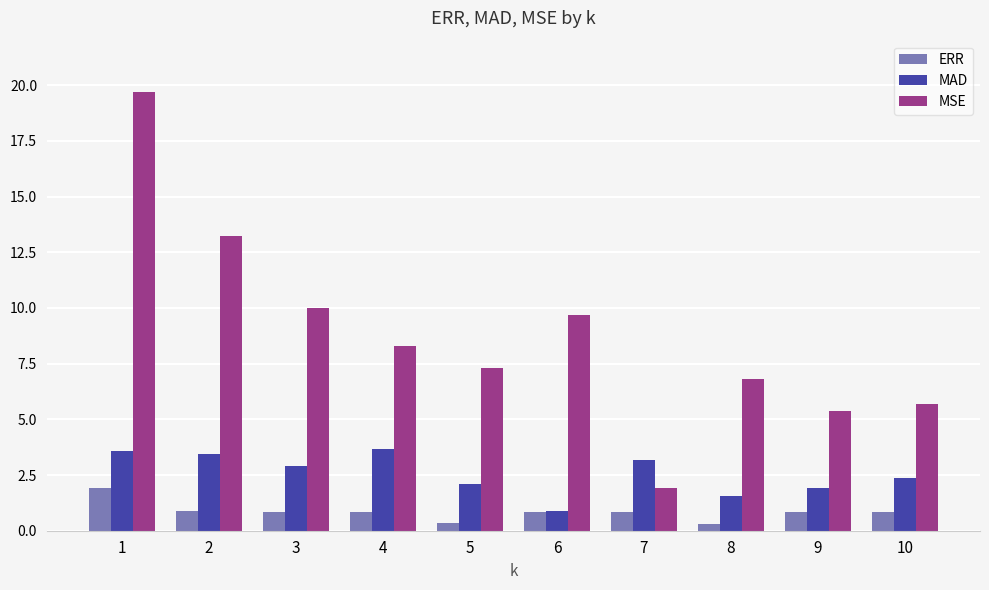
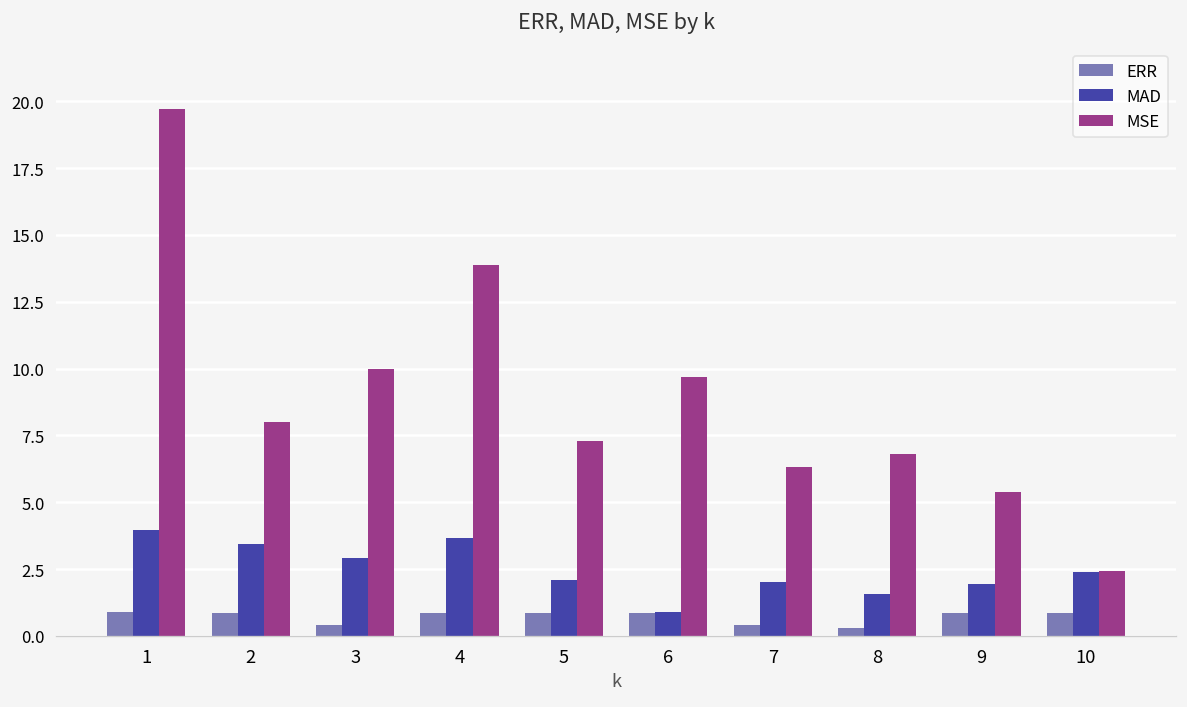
  {
    "ERR": {
-     "1": 1.9,
+     "1": 0.9,
      "2": 0.9,
-     "3": 0.9,
+     "3": 0.4,
      "4": 0.8,
-     "5": 0.4,
+     "5": 0.8,
      "6": 0.8,
-     "7": 0.8,
+     "7": 0.4,
      "8": 0.3,
      "9": 0.8,
      "10": 0.8
    },
    "MAD": {
-     "1": 3.6,
+     "1": 4.0,
      "2": 3.4,
      "3": 2.9,
      "4": 3.7,
      "5": 2.1,
      "6": 0.9,
-     "7": 3.2,
+     "7": 2.0,
      "8": 1.6,
      "9": 1.9,
      "10": 2.4
    },
    "MSE": {
      "1": 19.7,
-     "2": 13.2,
+     "2": 8.0,
      "3": 10.0,
-     "4": 8.3,
+     "4": 13.9,
      "5": 7.3,
      "6": 9.7,
-     "7": 1.9,
+     "7": 6.3,
      "8": 6.8,
      "9": 5.4,
-     "10": 5.7
+     "10": 2.4
    }
  }
